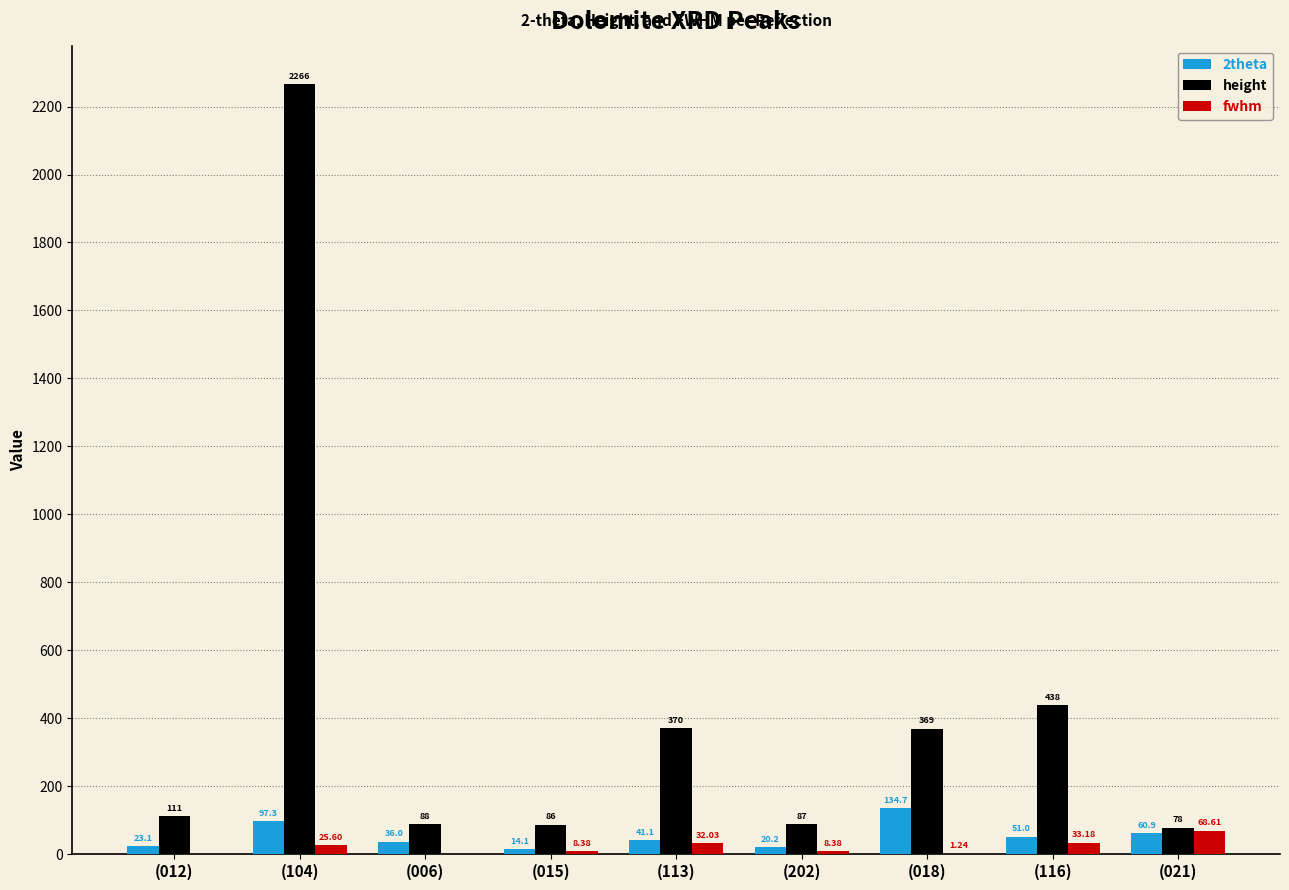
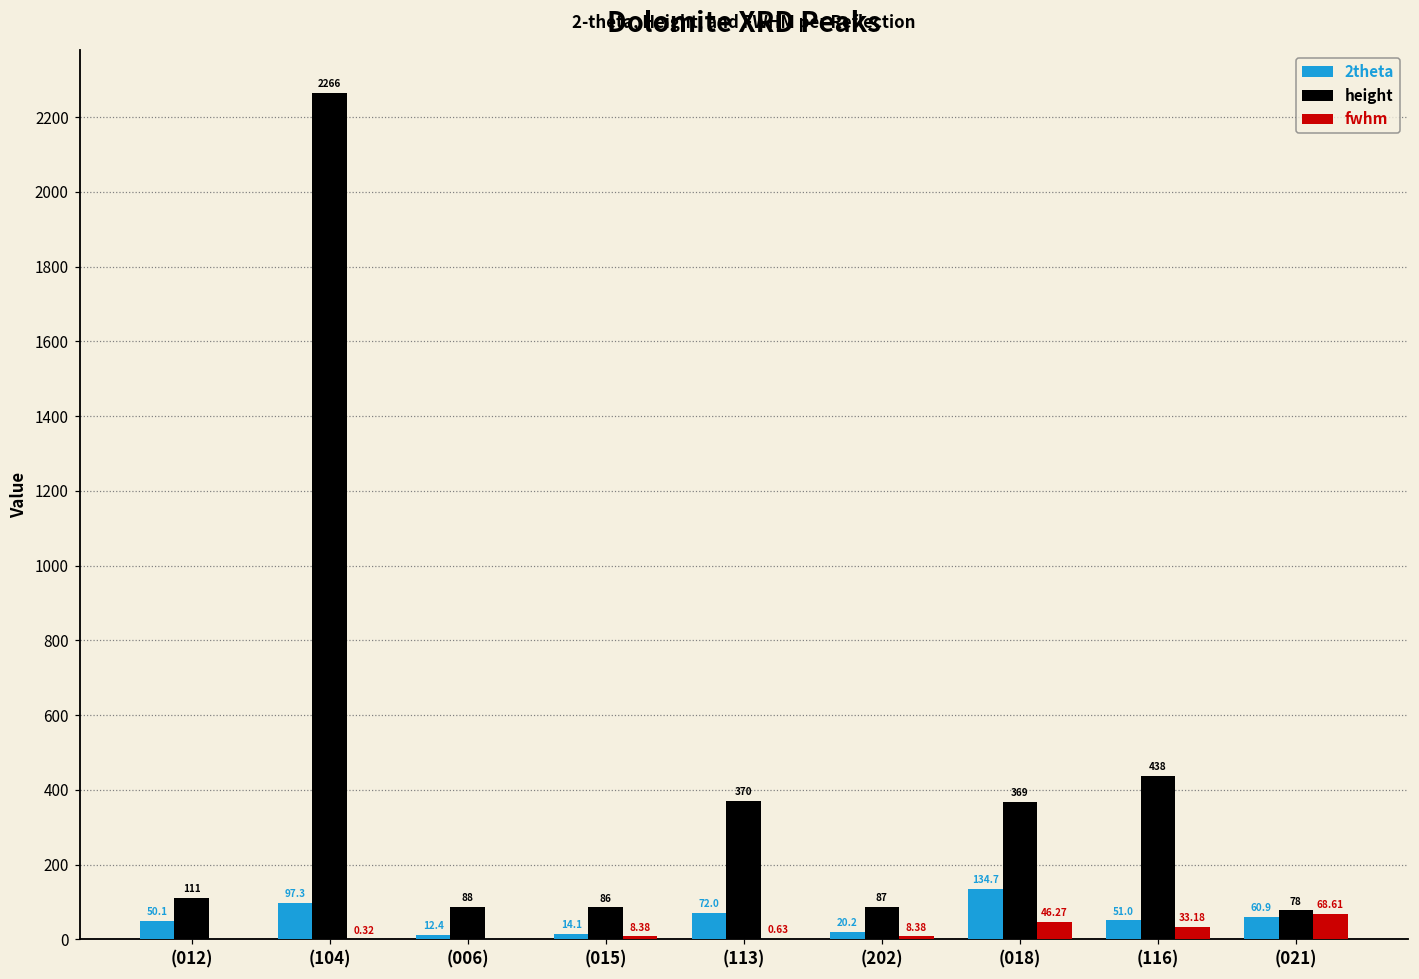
  {
    "2theta": {
-     "(012)": 23.1,
+     "(012)": 50.1,
      "(104)": 97.3,
-     "(006)": 36.0,
+     "(006)": 12.4,
      "(015)": 14.1,
-     "(113)": 41.1,
+     "(113)": 72.0,
      "(202)": 20.2,
      "(018)": 134.7,
      "(116)": 51.0,
      "(021)": 60.9
    },
    "height": {
      "(012)": 111,
      "(104)": 2266,
      "(006)": 88,
      "(015)": 86,
      "(113)": 370,
      "(202)": 87,
      "(018)": 369,
      "(116)": 438,
      "(021)": 78
    },
    "fwhm": {
-     "(104)": 25.60,
+     "(104)": 0.32,
      "(015)": 8.38,
-     "(113)": 32.03,
+     "(113)": 0.63,
      "(202)": 8.38,
-     "(018)": 1.24,
+     "(018)": 46.27,
      "(116)": 33.18,
      "(021)": 68.61
    }
  }
